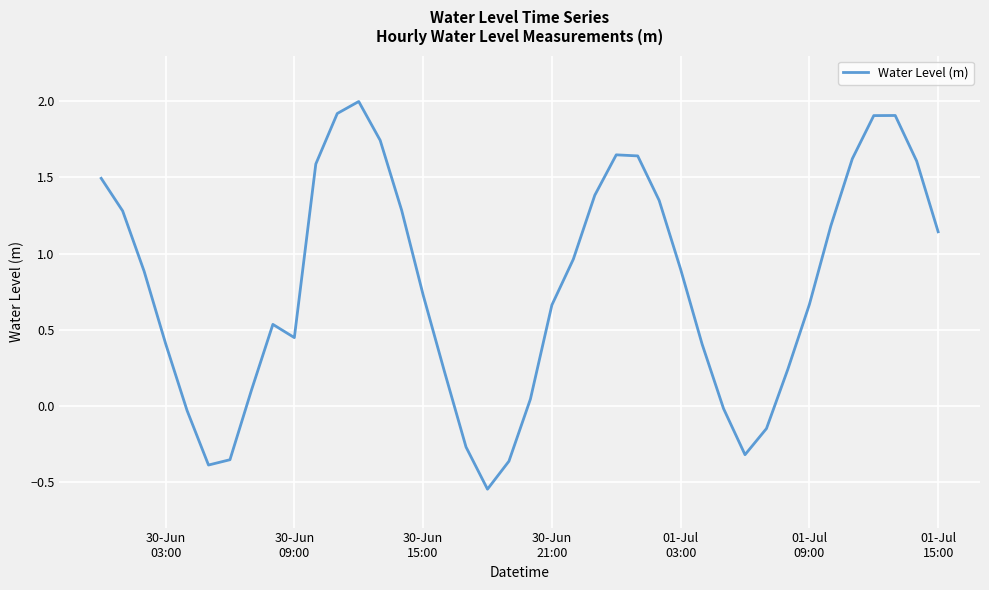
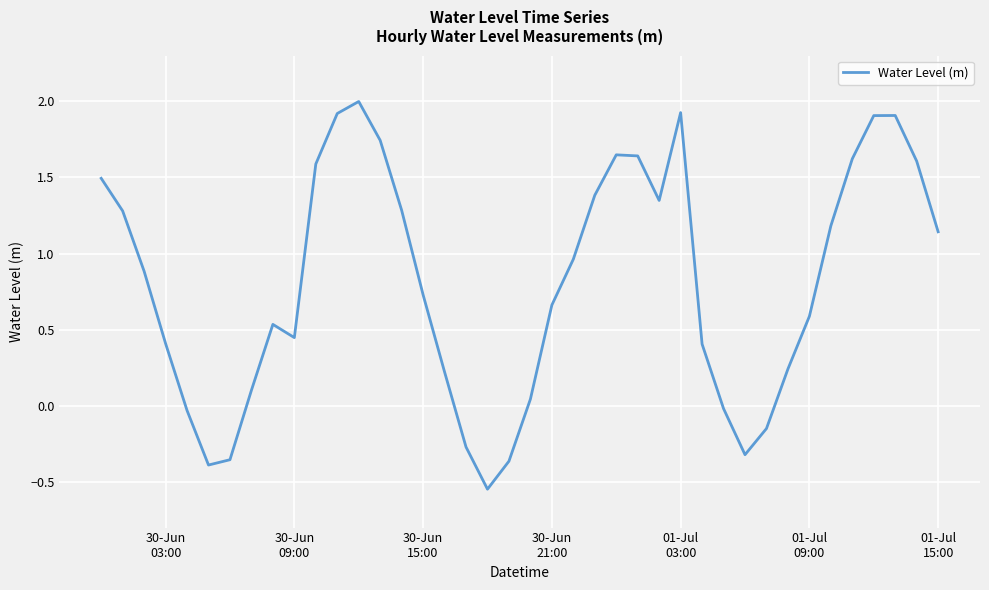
  {
    "30-Jun 03:00": 0.41,
    "30-Jun 09:00": 0.45,
    "30-Jun 15:00": 0.73,
    "30-Jun 21:00": 0.66,
-   "01-Jul 03:00": 0.90,
-   "01-Jul 09:00": 0.67,
+   "01-Jul 03:00": 1.93,
+   "01-Jul 09:00": 0.59,
    "01-Jul 15:00": 1.14
  }
